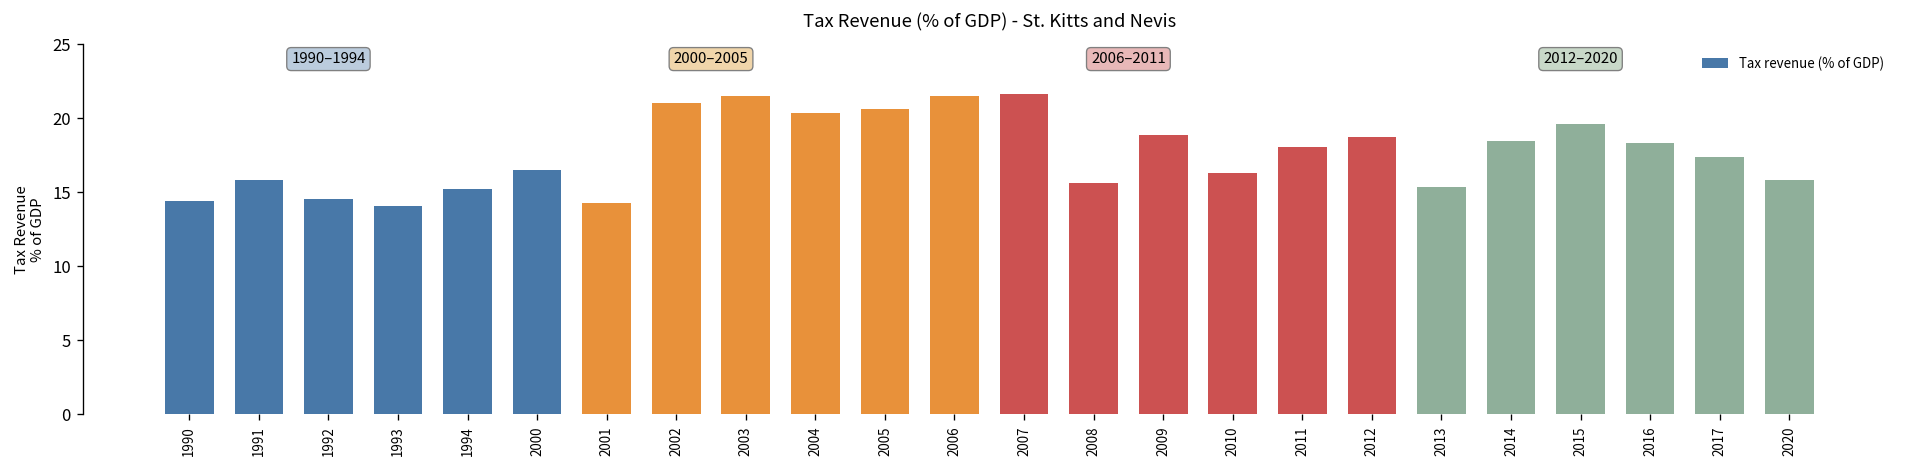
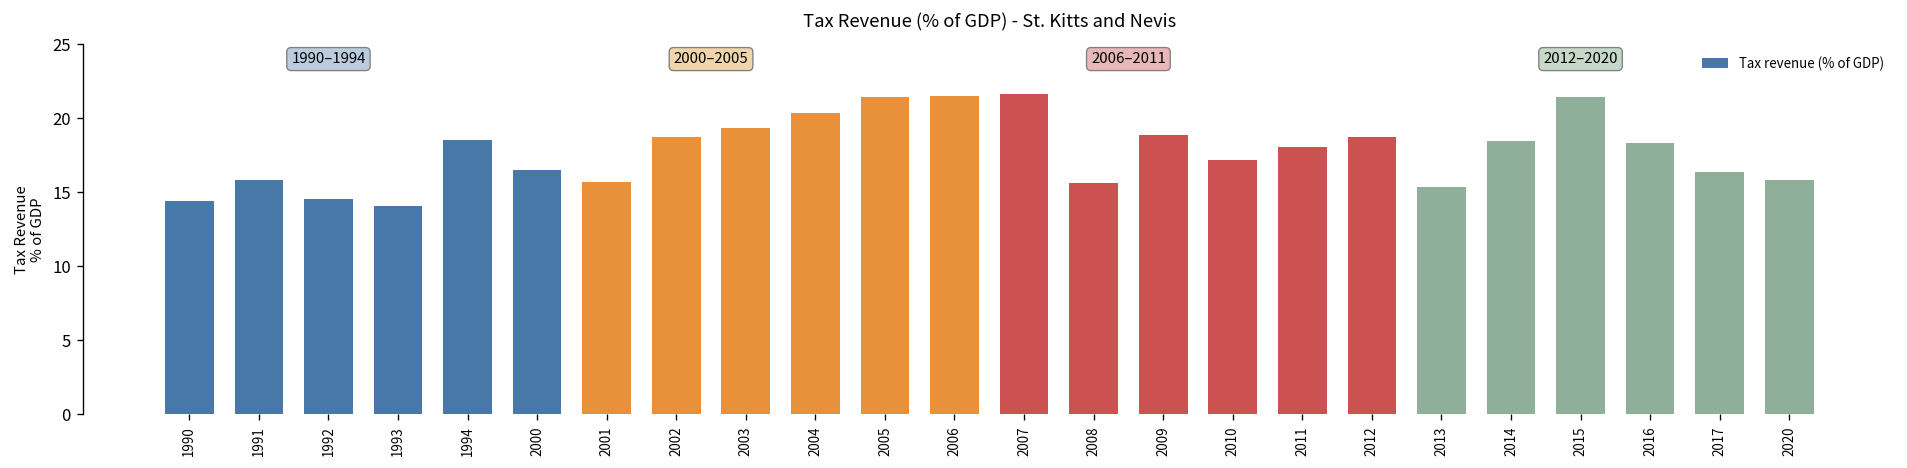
  {
    "1990": 14.4,
    "1991": 15.8,
    "1992": 14.5,
    "1993": 14.1,
-   "1994": 15.2,
+   "1994": 18.5,
    "2000": 16.5,
-   "2001": 14.3,
-   "2002": 21.0,
-   "2003": 21.5,
+   "2001": 15.7,
+   "2002": 18.7,
+   "2003": 19.3,
    "2004": 20.3,
-   "2005": 20.7,
+   "2005": 21.5,
    "2006": 21.5,
    "2007": 21.6,
    "2008": 15.7,
    "2009": 18.9,
-   "2010": 16.3,
+   "2010": 17.2,
    "2011": 18.1,
    "2012": 18.8,
    "2013": 15.4,
    "2014": 18.5,
-   "2015": 19.6,
+   "2015": 21.4,
    "2016": 18.4,
-   "2017": 17.4,
+   "2017": 16.4,
    "2020": 15.9
  }
